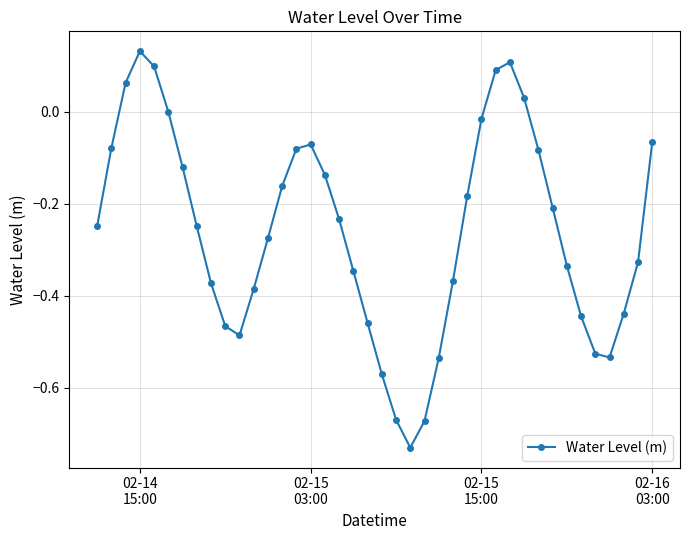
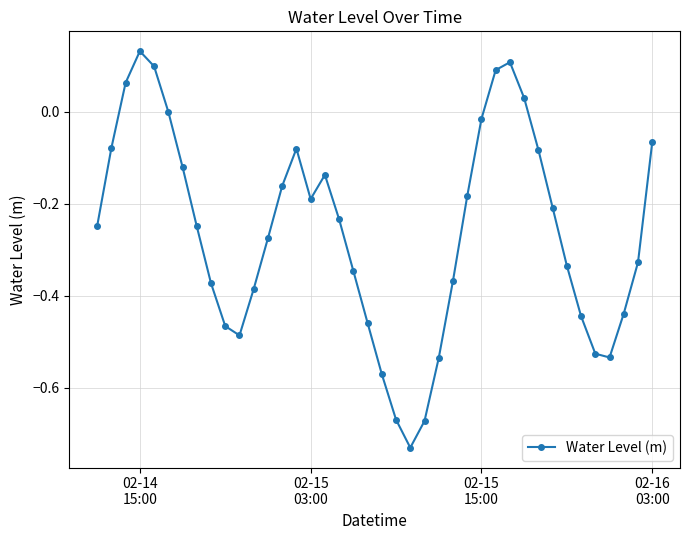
  {
    "02-14 15:00": 0.13,
-   "02-15 03:00": -0.07,
+   "02-15 03:00": -0.19,
    "02-15 15:00": -0.02,
    "02-16 03:00": -0.07
  }
